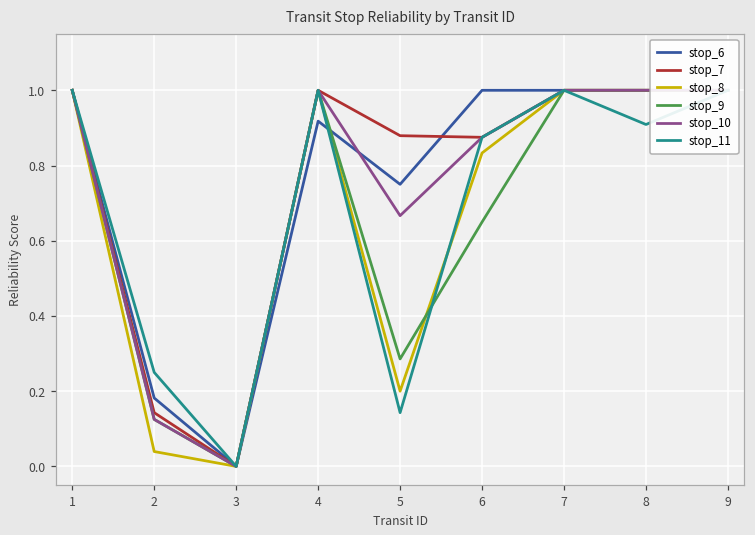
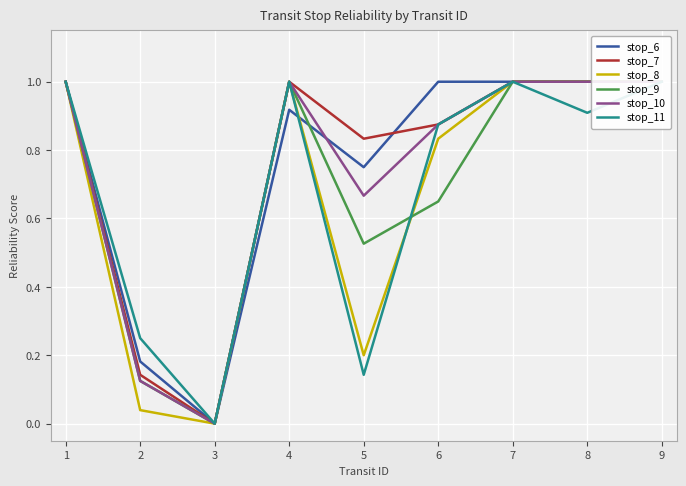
  {
    "stop_6": {
      "2": 0.18,
      "4": 0.92,
      "5": 0.75,
      "6": 1.00
    },
    "stop_7": {
      "2": 0.14,
-     "5": 0.88
+     "5": 0.83
    },
    "stop_8": {
      "2": 0.04,
      "5": 0.20,
      "6": 0.83
    },
    "stop_9": {
-     "5": 0.29,
+     "5": 0.53,
      "6": 0.65
    },
    "stop_10": {
      "5": 0.67
    },
    "stop_11": {
      "2": 0.25,
      "5": 0.14,
      "8": 0.91
    }
  }
